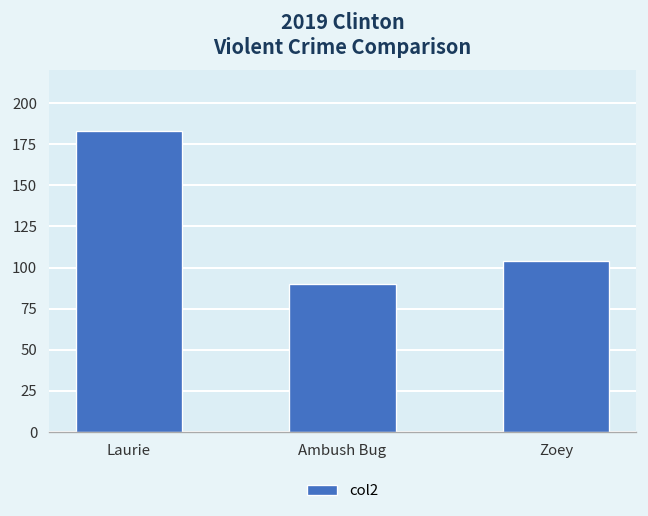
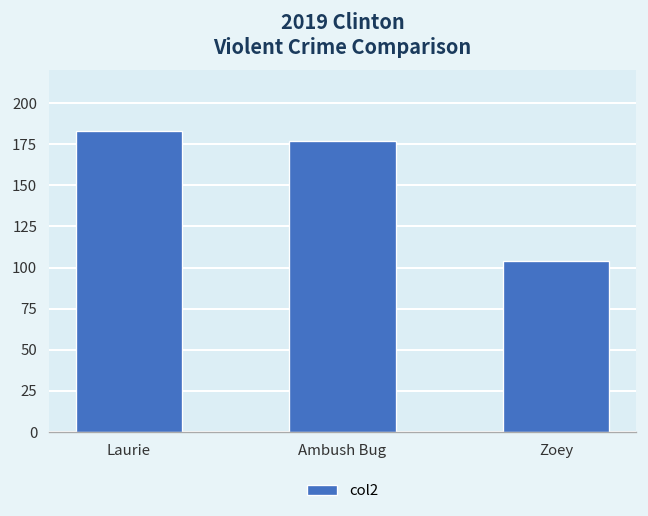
  {
    "Laurie": 183,
-   "Ambush Bug": 90,
+   "Ambush Bug": 177,
    "Zoey": 104
  }
